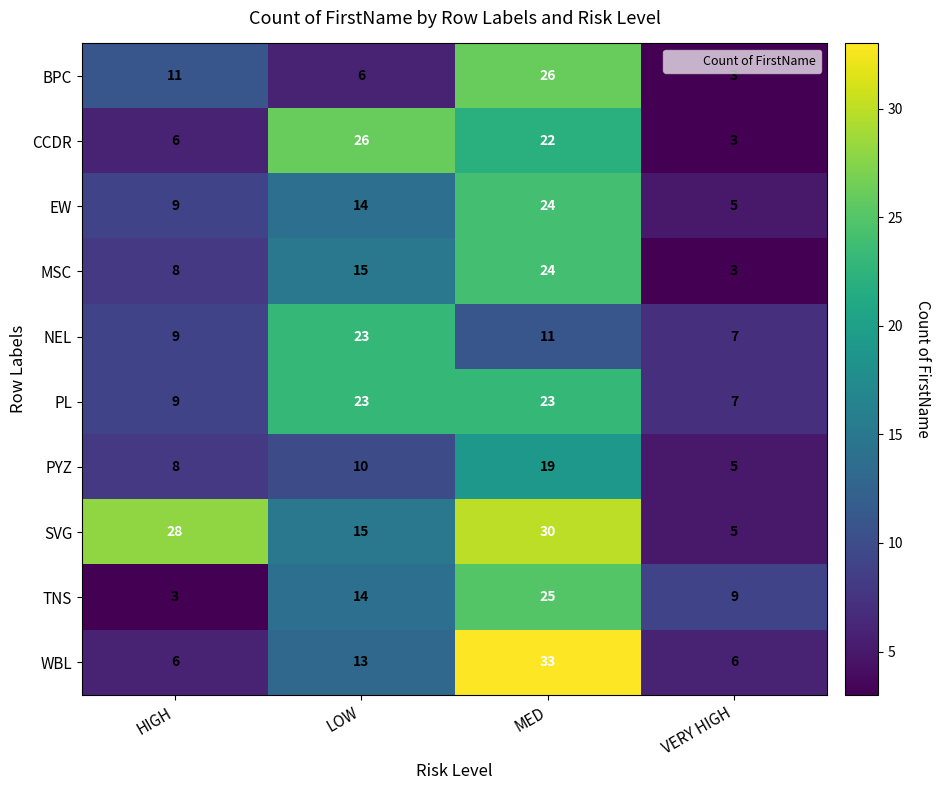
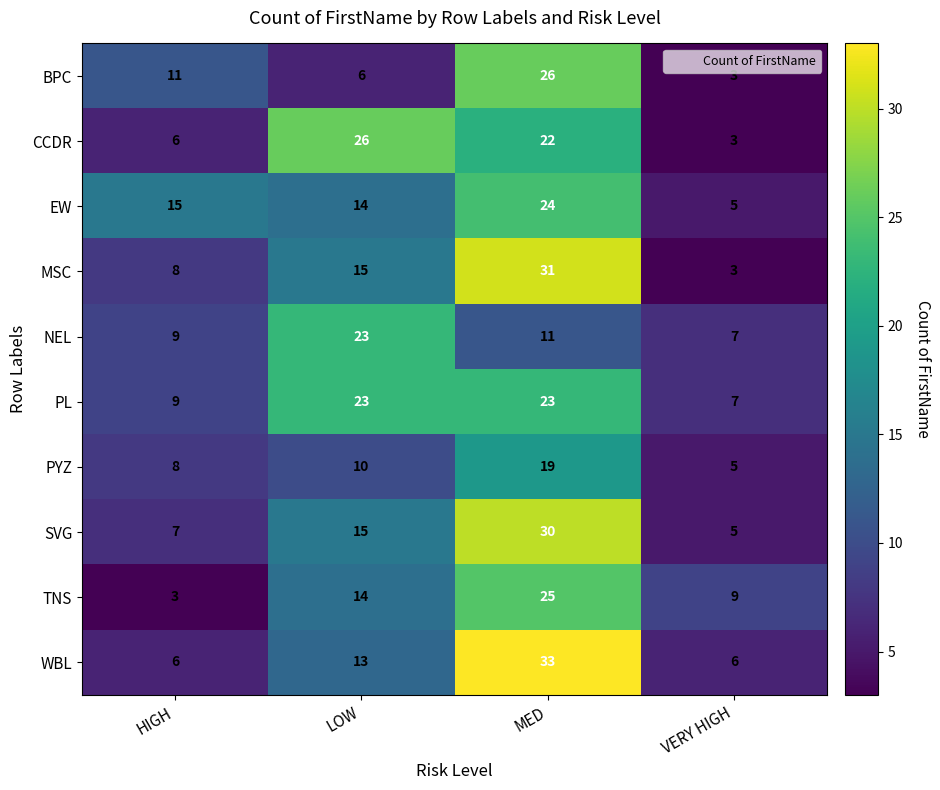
  {
    "BPC": {
      "HIGH": 11,
      "LOW": 6,
      "MED": 26
    },
    "CCDR": {
      "HIGH": 6,
      "LOW": 26,
      "MED": 22,
      "VERY HIGH": 3
    },
    "EW": {
-     "HIGH": 9,
+     "HIGH": 15,
      "LOW": 14,
      "MED": 24,
      "VERY HIGH": 5
    },
    "MSC": {
      "HIGH": 8,
      "LOW": 15,
-     "MED": 24,
+     "MED": 31,
      "VERY HIGH": 3
    },
    "NEL": {
      "HIGH": 9,
      "LOW": 23,
      "MED": 11,
      "VERY HIGH": 7
    },
    "PL": {
      "HIGH": 9,
      "LOW": 23,
      "MED": 23,
      "VERY HIGH": 7
    },
    "PYZ": {
      "HIGH": 8,
      "LOW": 10,
      "MED": 19,
      "VERY HIGH": 5
    },
    "SVG": {
-     "HIGH": 28,
+     "HIGH": 7,
      "LOW": 15,
      "MED": 30,
      "VERY HIGH": 5
    },
    "TNS": {
      "HIGH": 3,
      "LOW": 14,
      "MED": 25,
      "VERY HIGH": 9
    },
    "WBL": {
      "HIGH": 6,
      "LOW": 13,
      "MED": 33,
      "VERY HIGH": 6
    }
  }
